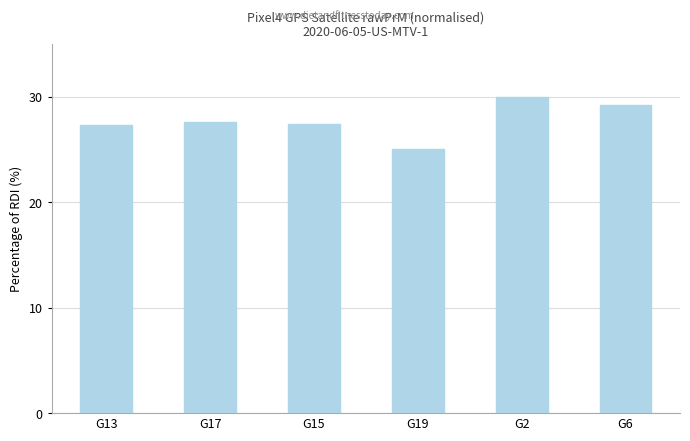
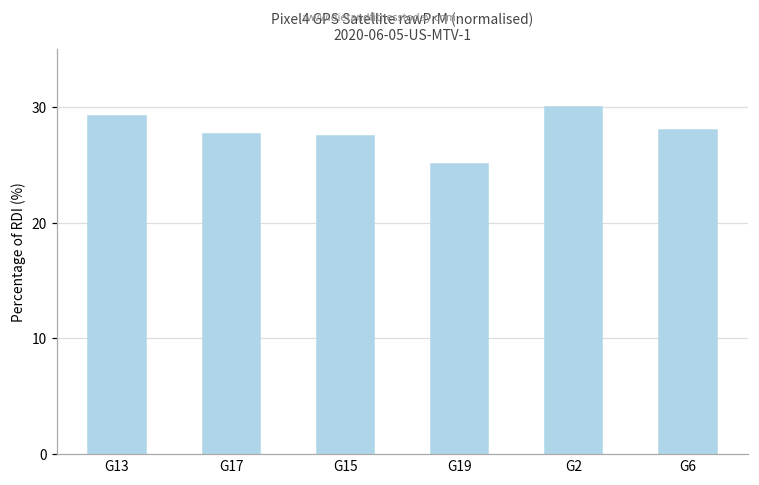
  {
-   "G13": 27.4,
+   "G13": 29.2,
    "G17": 27.6,
    "G15": 27.4,
    "G19": 25.1,
    "G2": 30.0,
-   "G6": 29.2
+   "G6": 28.0
  }
